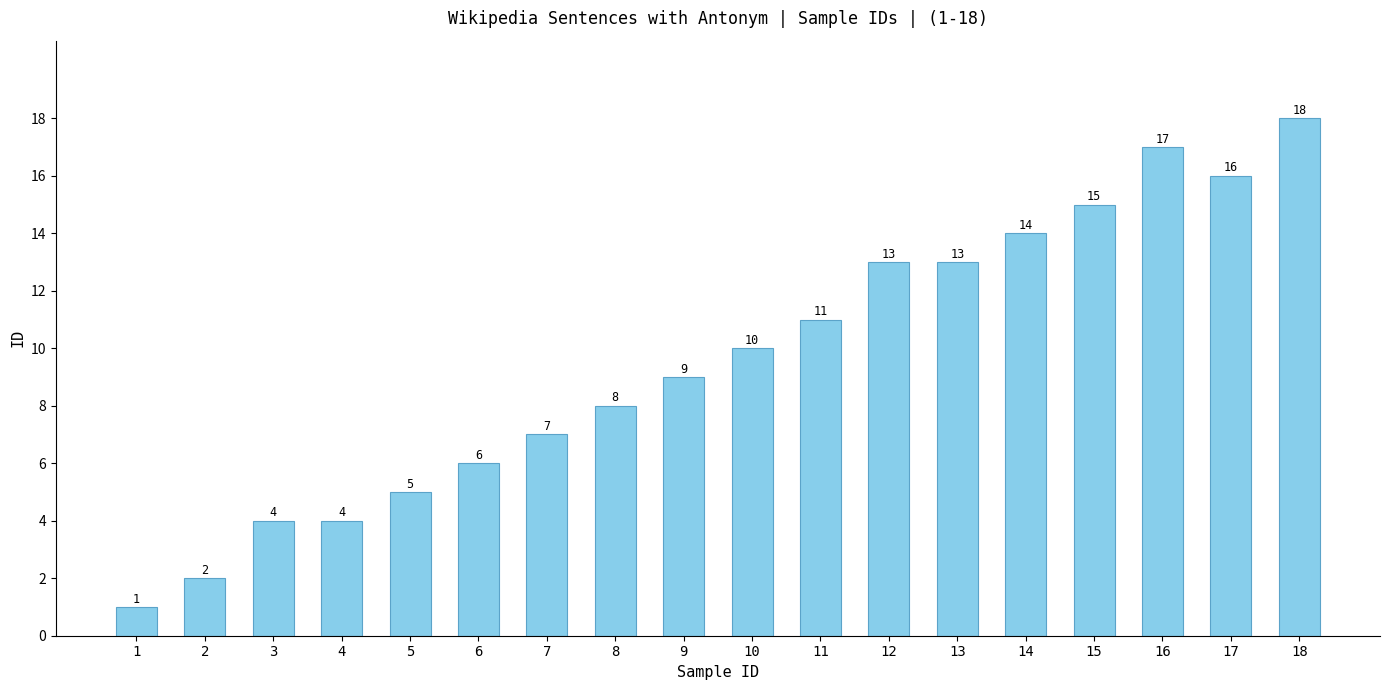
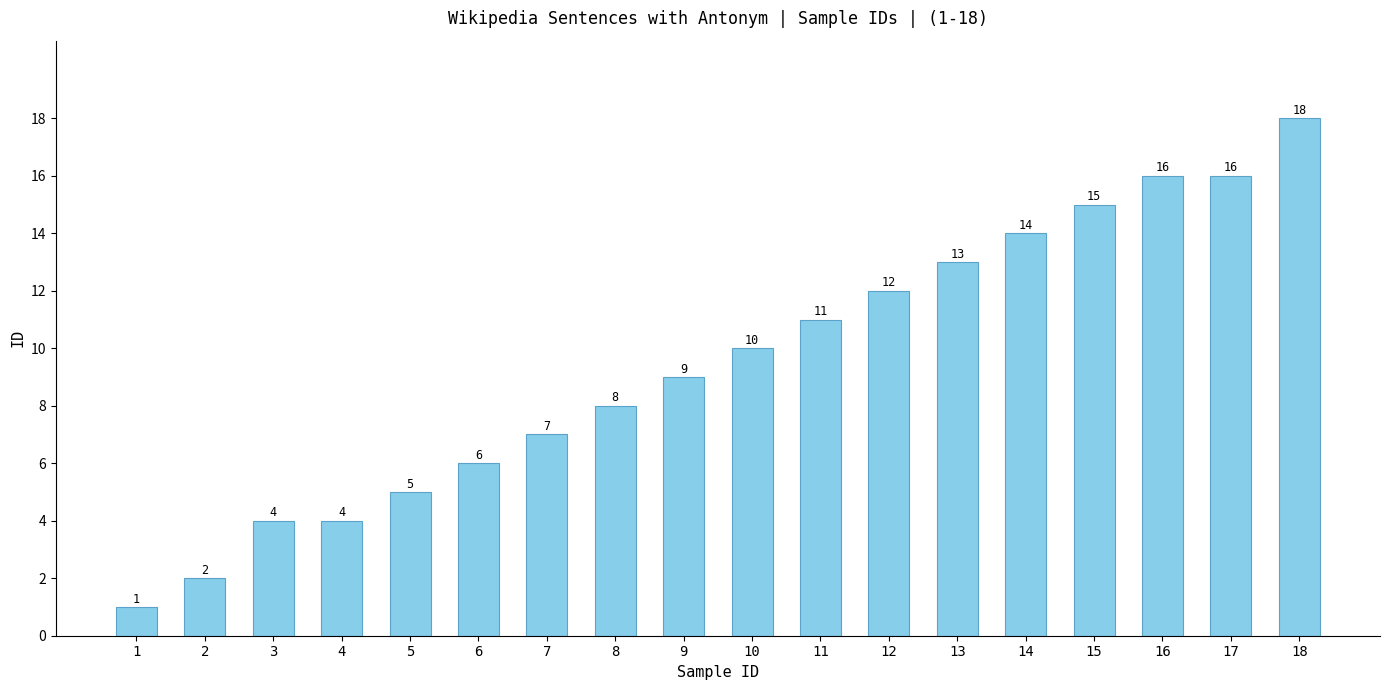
  {
    "1": 1,
    "2": 2,
    "3": 4,
    "4": 4,
    "5": 5,
    "6": 6,
    "7": 7,
    "8": 8,
    "9": 9,
    "10": 10,
    "11": 11,
-   "12": 13,
+   "12": 12,
    "13": 13,
    "14": 14,
    "15": 15,
-   "16": 17,
+   "16": 16,
    "17": 16,
    "18": 18
  }
